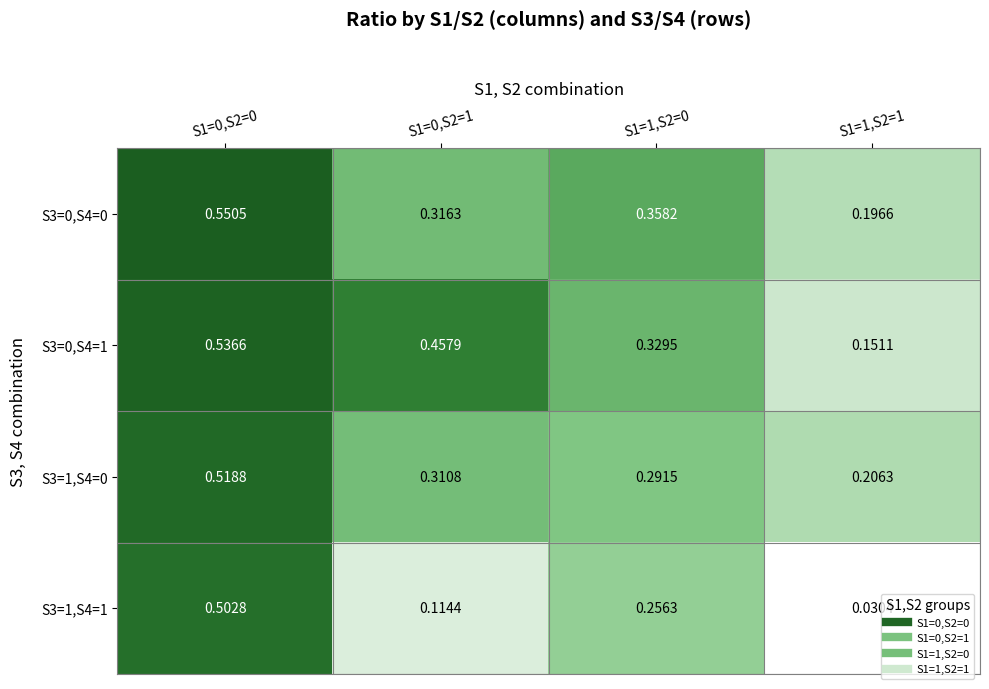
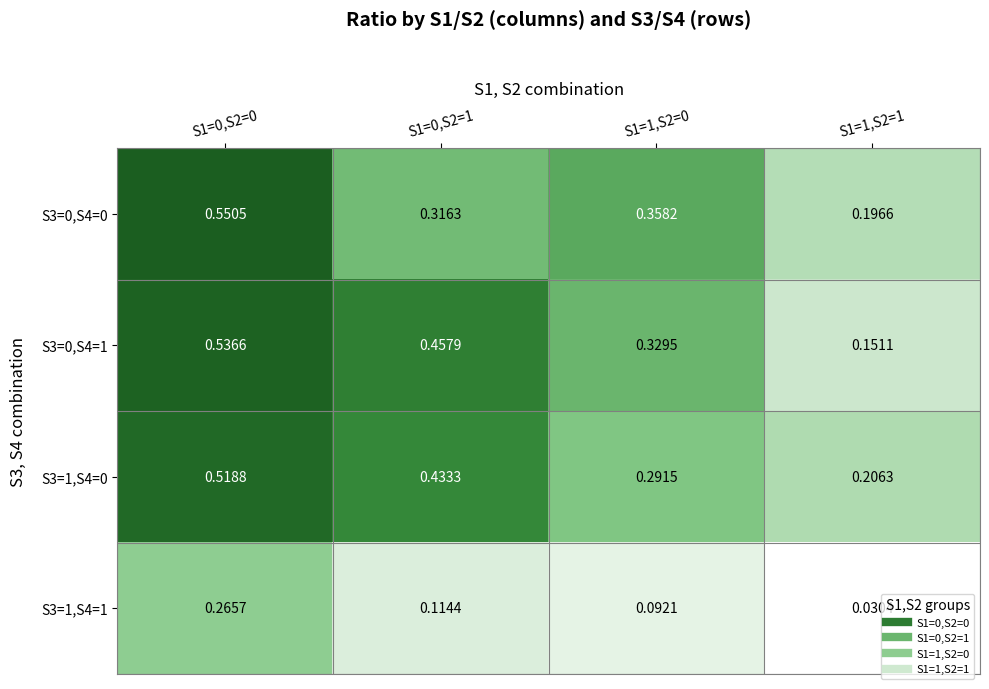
  {
    "S3=0,S4=0": {
      "S1=0,S2=0": 0.5505,
      "S1=0,S2=1": 0.3163,
      "S1=1,S2=0": 0.3582,
      "S1=1,S2=1": 0.1966
    },
    "S3=0,S4=1": {
      "S1=0,S2=0": 0.5366,
      "S1=0,S2=1": 0.4579,
      "S1=1,S2=0": 0.3295,
      "S1=1,S2=1": 0.1511
    },
    "S3=1,S4=0": {
      "S1=0,S2=0": 0.5188,
-     "S1=0,S2=1": 0.3108,
+     "S1=0,S2=1": 0.4333,
      "S1=1,S2=0": 0.2915,
      "S1=1,S2=1": 0.2063
    },
    "S3=1,S4=1": {
-     "S1=0,S2=0": 0.5028,
+     "S1=0,S2=0": 0.2657,
      "S1=0,S2=1": 0.1144,
-     "S1=1,S2=0": 0.2563
+     "S1=1,S2=0": 0.0921
    }
  }
